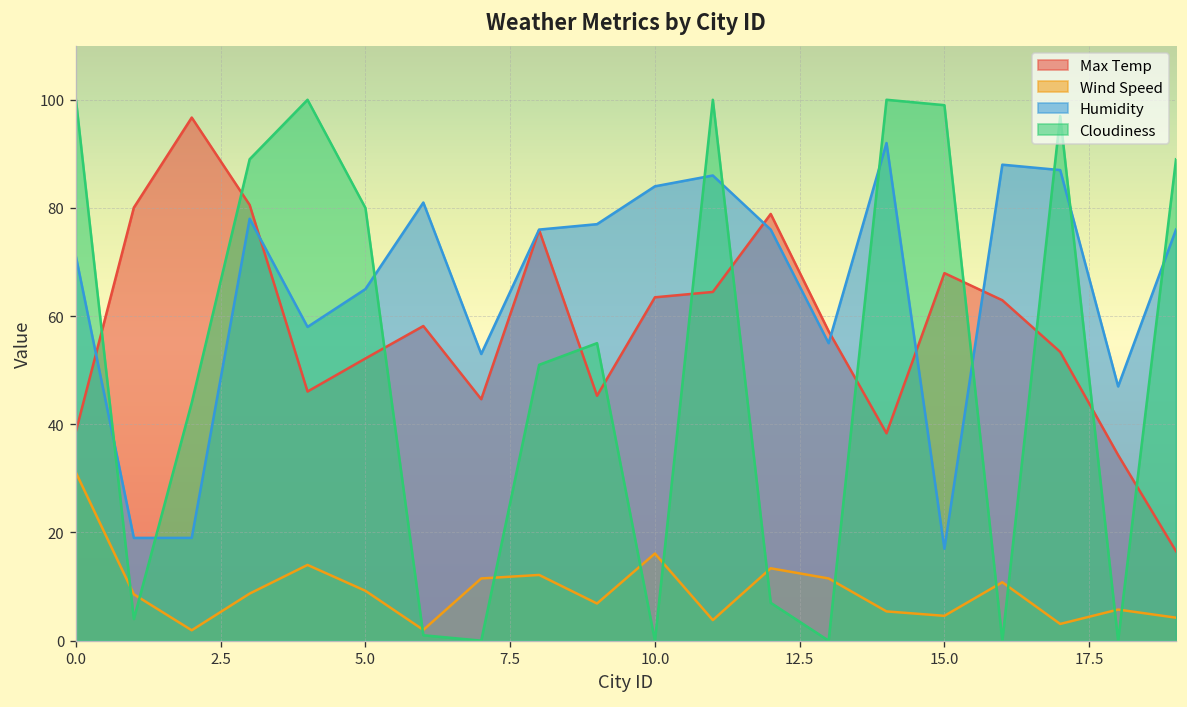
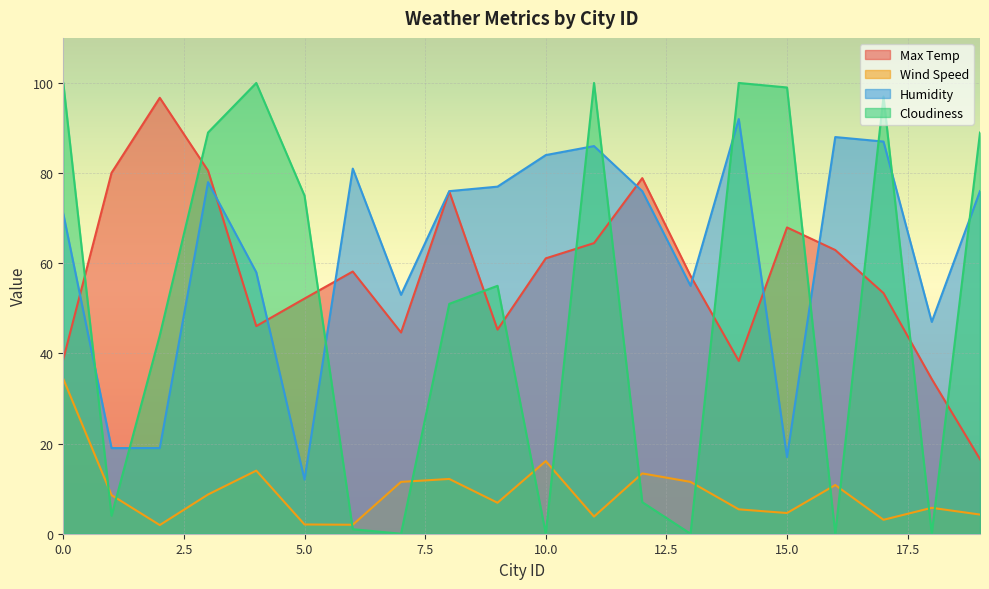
  {
    "Max Temp": {
      "0.0": 39,
      "5.0": 52,
-     "10.0": 63,
+     "10.0": 61,
      "15.0": 68
    },
    "Wind Speed": {
-     "0.0": 31,
-     "5.0": 9,
+     "0.0": 34,
+     "5.0": 2,
      "10.0": 16,
      "15.0": 5
    },
    "Humidity": {
      "0.0": 71,
-     "5.0": 65,
+     "5.0": 12,
      "10.0": 84,
      "15.0": 17
    },
    "Cloudiness": {
      "0.0": 100,
-     "5.0": 80,
+     "5.0": 75,
      "10.0": 0,
      "15.0": 99
    }
  }
